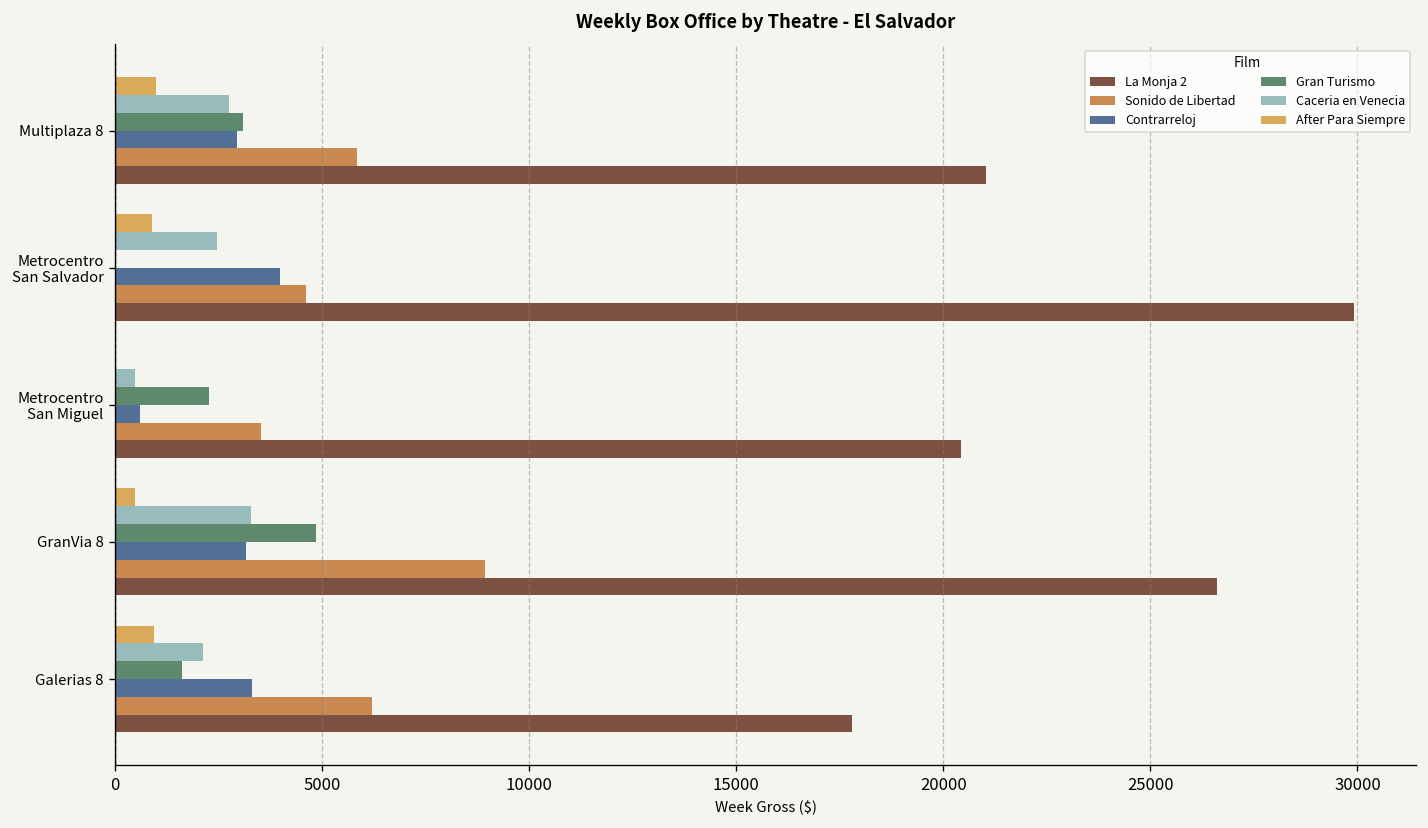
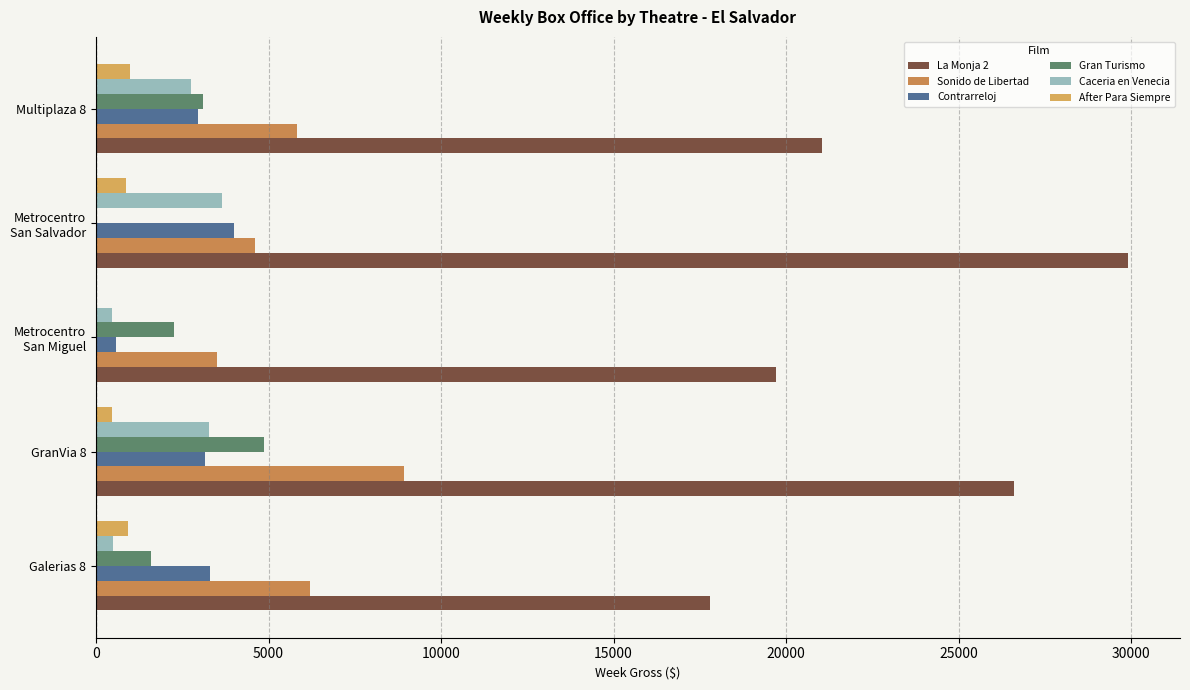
  {
    "La Monja 2": {
      "Multiplaza 8": 21000,
      "Metrocentro San Salvador": 29900,
-     "Metrocentro San Miguel": 20400,
+     "Metrocentro San Miguel": 19700,
      "GranVia 8": 26600,
      "Galerias 8": 17800
    },
    "Caceria en Venecia": {
      "Multiplaza 8": 2700,
-     "Metrocentro San Salvador": 2500,
+     "Metrocentro San Salvador": 3700,
      "Metrocentro San Miguel": 500,
      "GranVia 8": 3300,
-     "Galerias 8": 2100
+     "Galerias 8": 500
    }
  }
